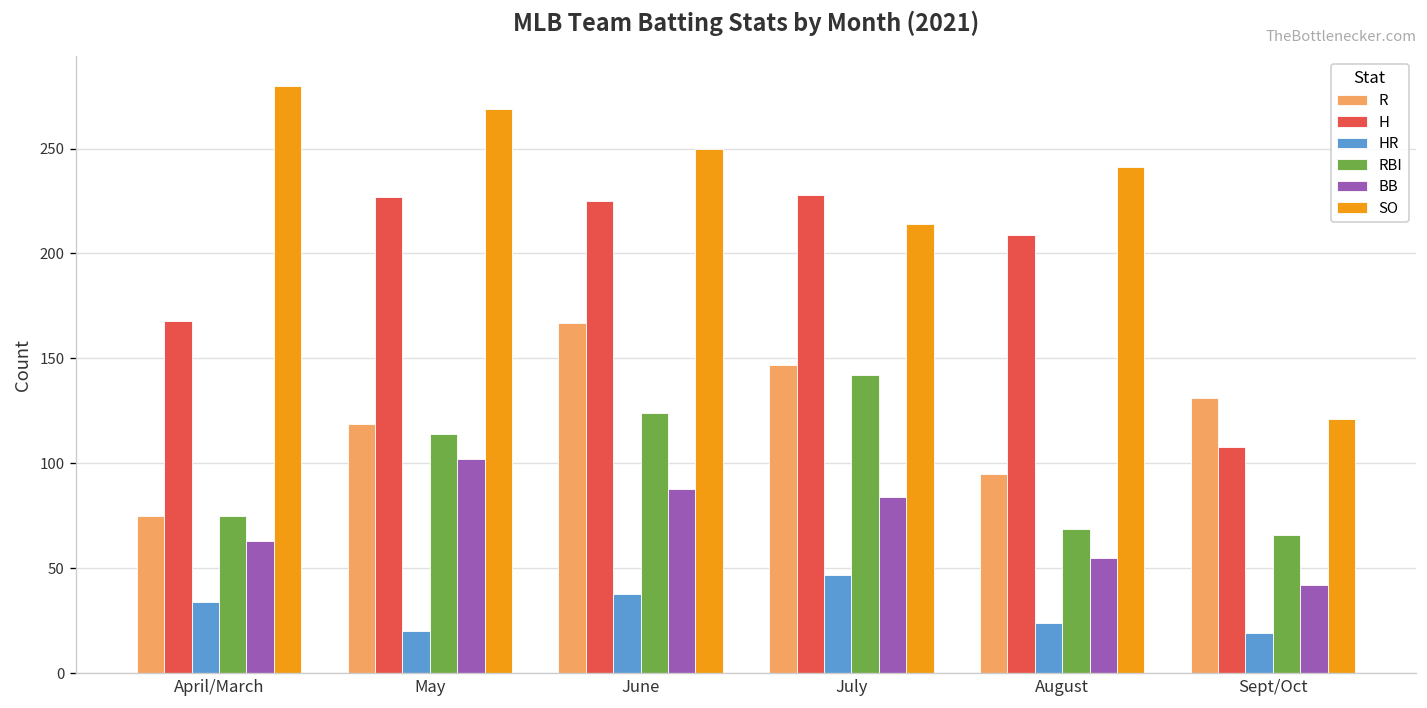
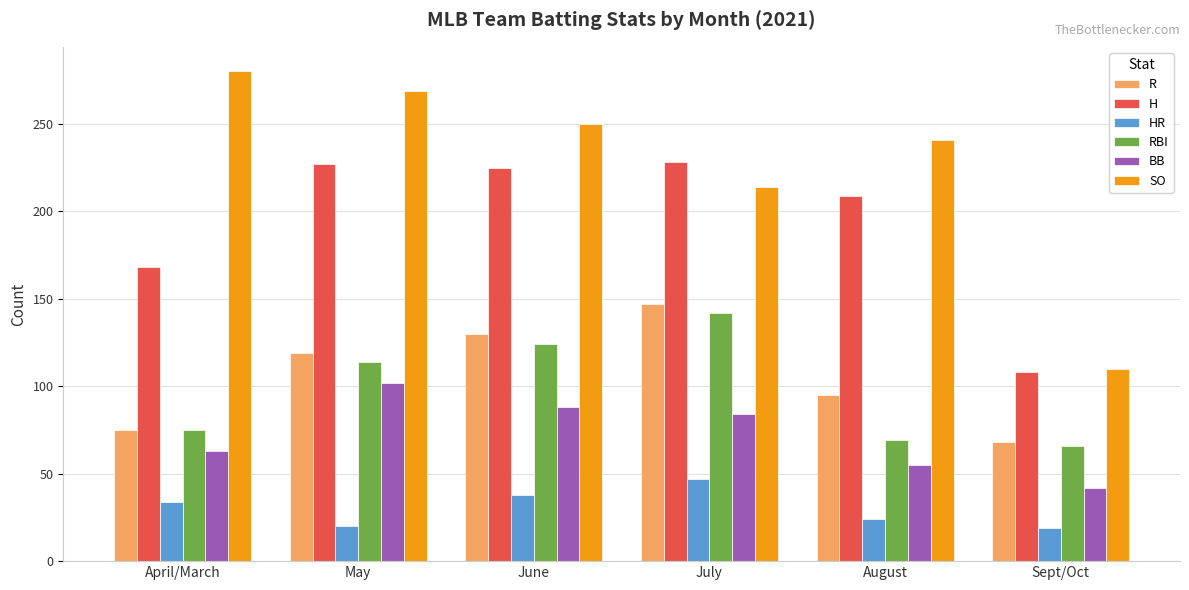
  {
    "R": {
      "April/March": 75,
      "May": 119,
-     "June": 167,
+     "June": 130,
      "July": 147,
      "August": 95,
-     "Sept/Oct": 131
+     "Sept/Oct": 68
    },
    "H": {
      "April/March": 168,
      "May": 227,
      "June": 225,
      "July": 228,
      "August": 209,
      "Sept/Oct": 108
    },
    "HR": {
      "April/March": 34,
      "May": 20,
      "June": 38,
      "July": 47,
      "August": 24,
      "Sept/Oct": 19
    },
    "RBI": {
      "April/March": 75,
      "May": 114,
      "June": 124,
      "July": 142,
      "August": 69,
      "Sept/Oct": 66
    },
    "BB": {
      "April/March": 63,
      "May": 102,
      "June": 88,
      "July": 84,
      "August": 55,
      "Sept/Oct": 42
    },
    "SO": {
      "April/March": 280,
      "May": 269,
      "June": 250,
      "July": 214,
      "August": 241,
-     "Sept/Oct": 121
+     "Sept/Oct": 110
    }
  }
